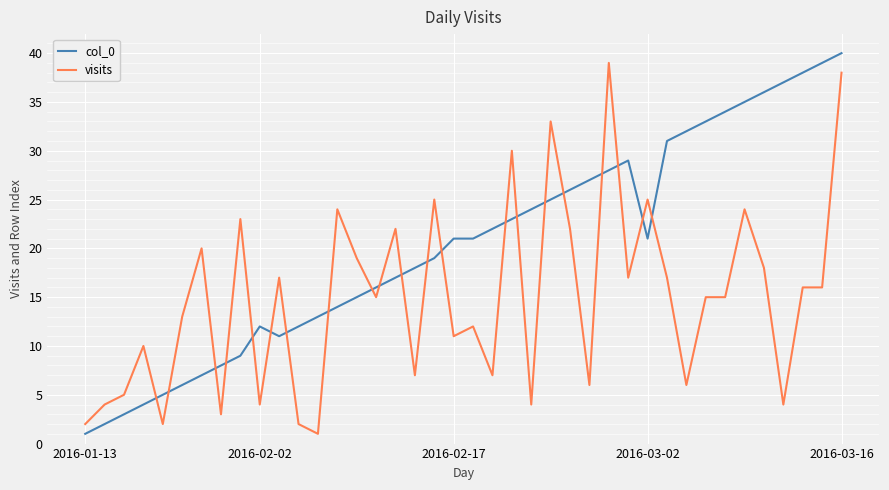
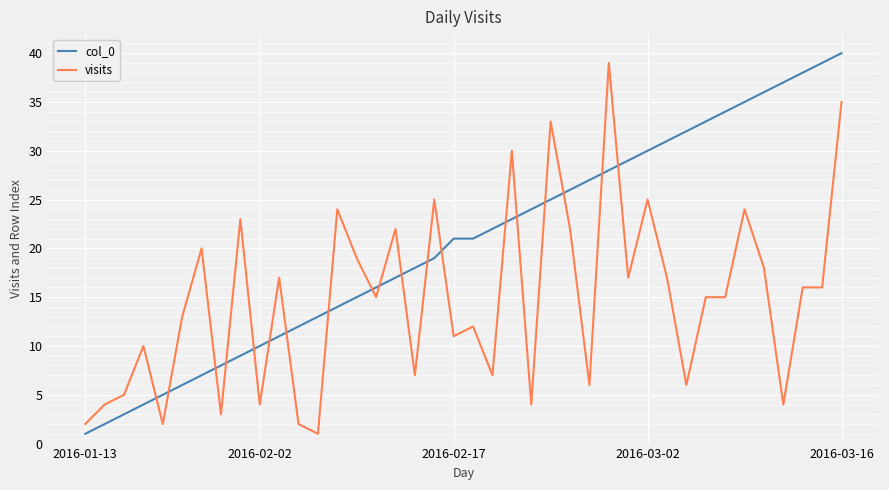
  {
    "col_0": {
      "2016-01-13": 1,
-     "2016-02-02": 12,
+     "2016-02-02": 10,
      "2016-02-17": 21,
-     "2016-03-02": 21,
+     "2016-03-02": 30,
      "2016-03-16": 40
    },
    "visits": {
      "2016-01-13": 2,
      "2016-02-02": 4,
      "2016-02-17": 11,
      "2016-03-02": 25,
-     "2016-03-16": 38
+     "2016-03-16": 35
    }
  }
